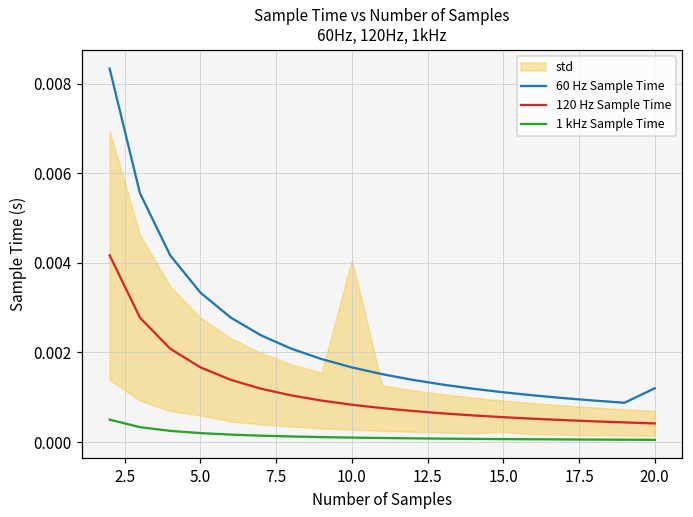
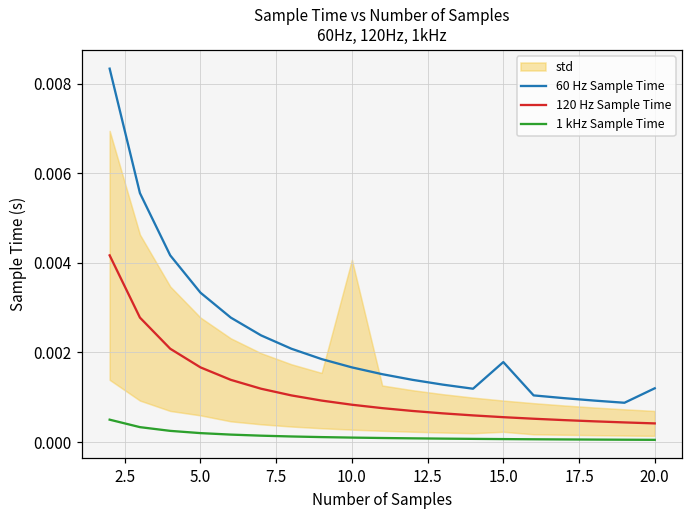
  {
    "60 Hz Sample Time": {
      "5.0": 0.0033,
      "10.0": 0.0017,
-     "15.0": 0.0011,
+     "15.0": 0.0018,
      "20.0": 0.0012
    },
    "120 Hz Sample Time": {
      "5.0": 0.0017,
      "10.0": 0.0008,
      "15.0": 0.0006,
      "20.0": 0.0004
    },
    "1 kHz Sample Time": {
      "5.0": 0.0002,
      "10.0": 0.0001,
      "15.0": 0.0001,
      "20.0": 0.0001
    }
  }
